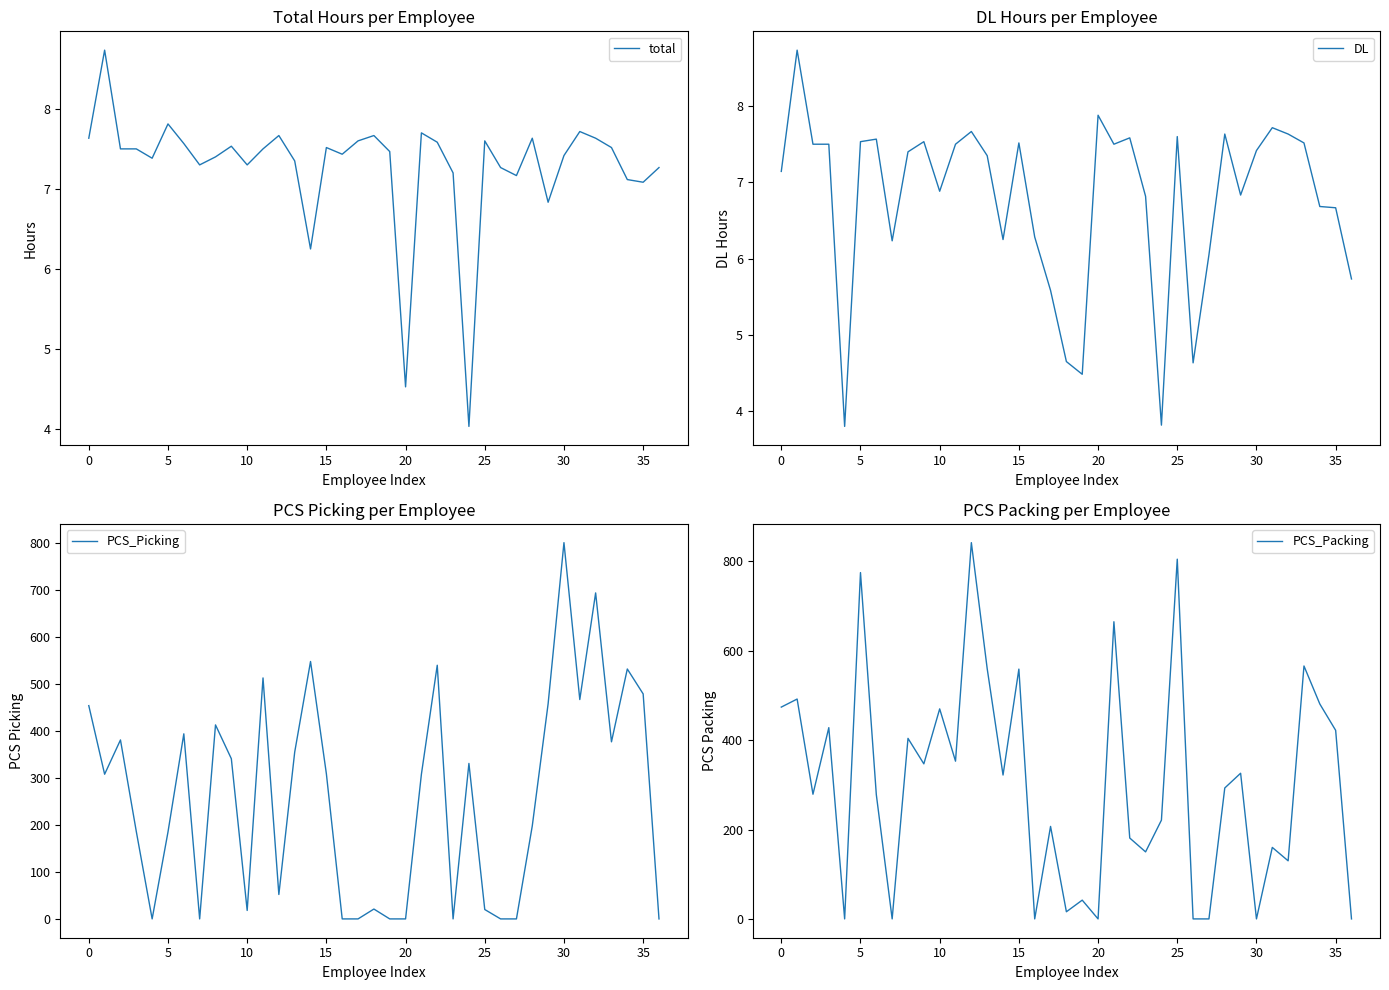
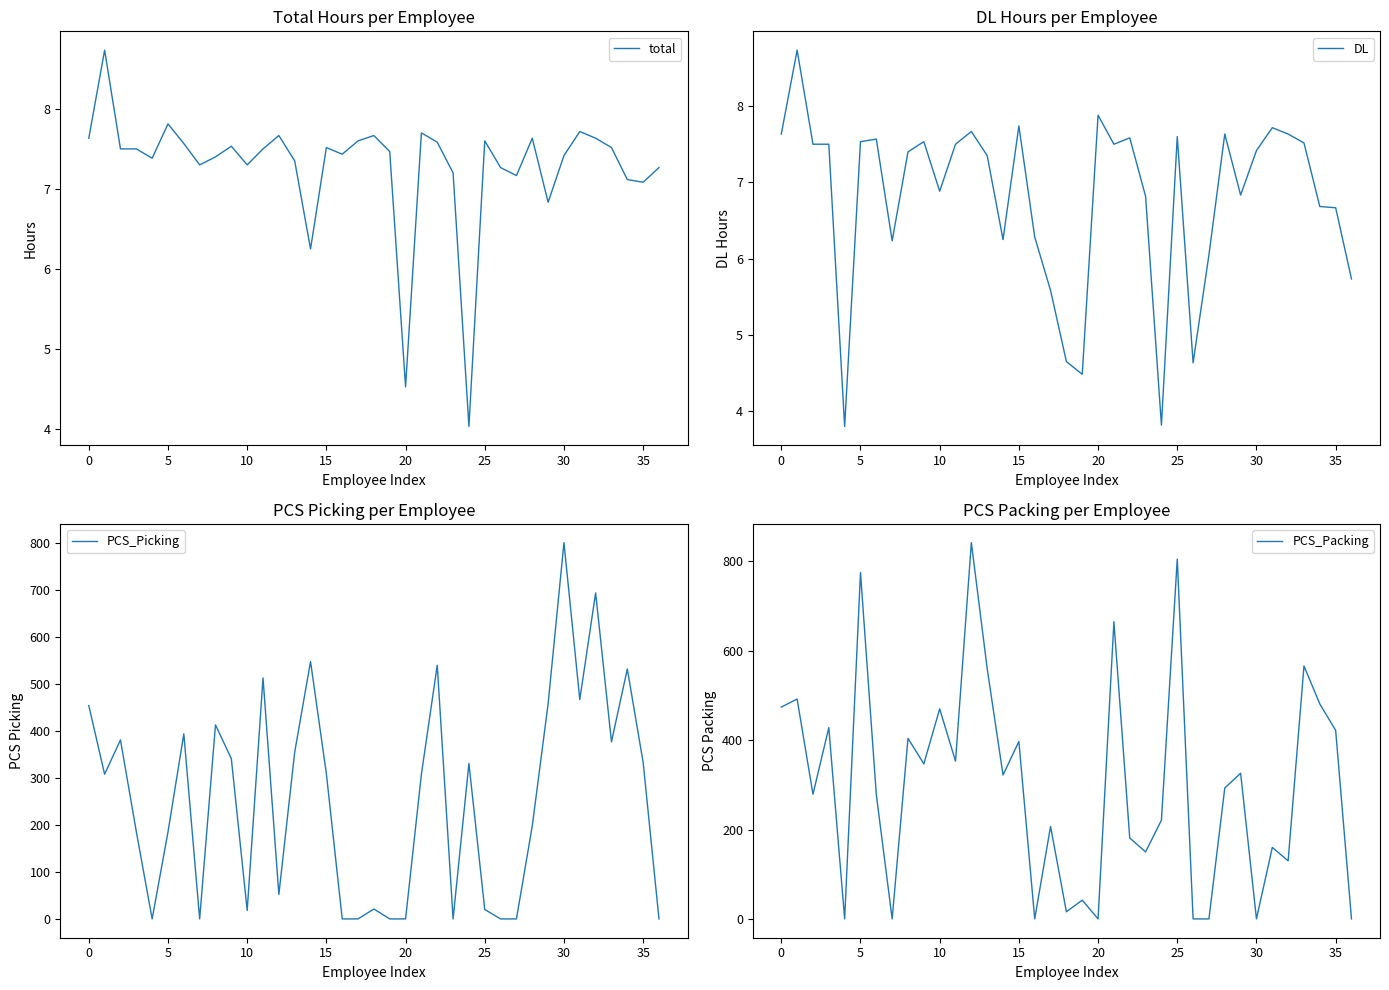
  {
    "Total Hours per Employee": {
      "0": 7.6,
      "5": 7.8,
      "10": 7.3,
      "15": 7.5,
      "20": 4.5,
      "25": 7.6,
      "30": 7.4,
      "35": 7.1
    },
    "DL Hours per Employee": {
-     "0": 7.1,
+     "0": 7.6,
      "5": 7.5,
      "10": 6.9,
-     "15": 7.5,
+     "15": 7.7,
      "20": 7.9,
      "25": 7.6,
      "30": 7.4,
      "35": 6.7
    },
    "PCS Picking per Employee": {
      "0": 450,
      "5": 190,
      "10": 20,
      "15": 310,
      "20": 0,
      "25": 20,
      "30": 800,
-     "35": 480
+     "35": 330
    },
    "PCS Packing per Employee": {
      "0": 470,
      "5": 780,
      "10": 470,
-     "15": 560,
+     "15": 400,
      "20": 0,
      "25": 810,
      "30": 0,
      "35": 420
    }
  }
